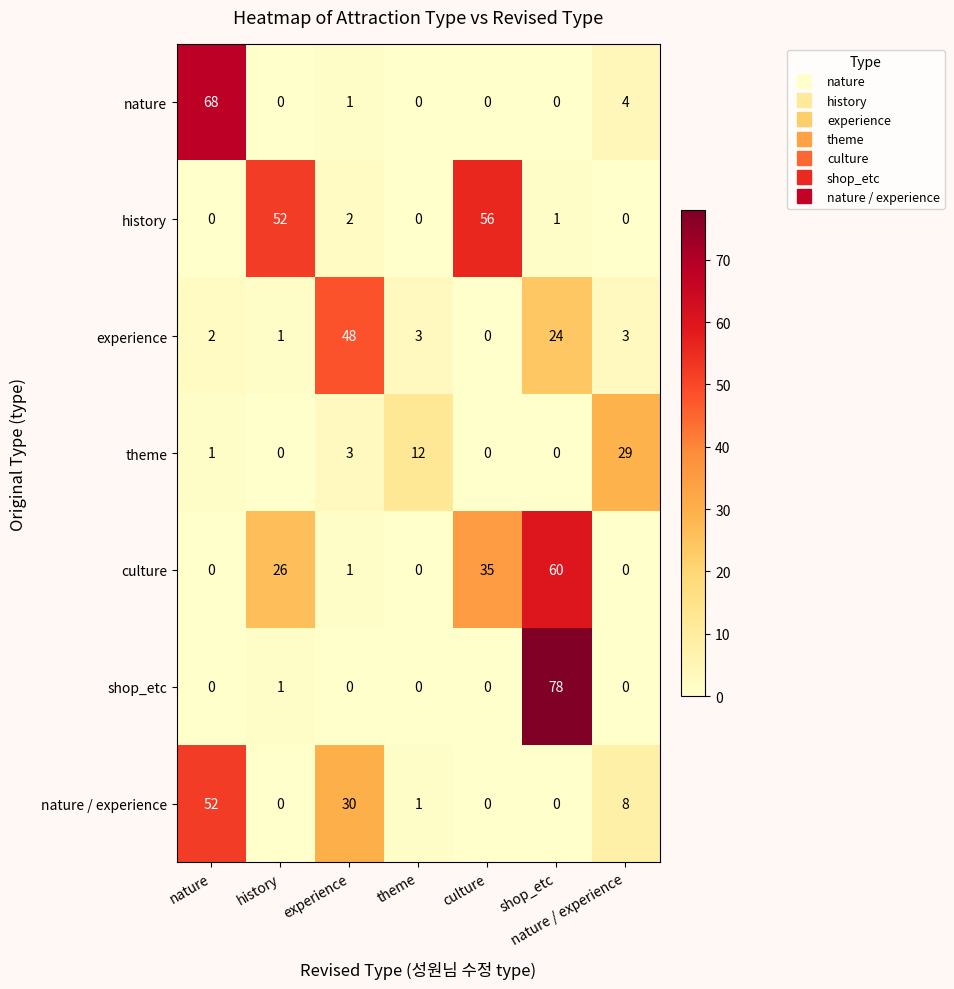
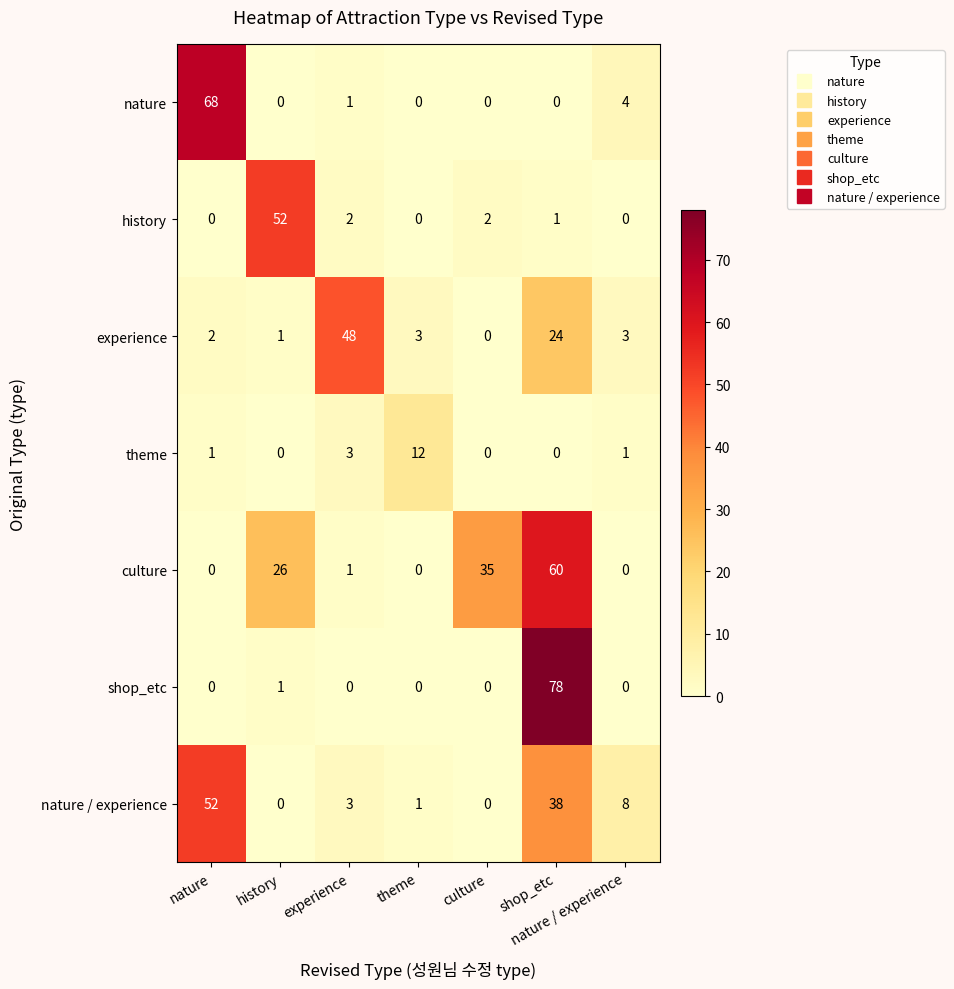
  {
    "nature": {
      "nature": 68,
      "history": 0,
      "experience": 1,
      "theme": 0,
      "culture": 0,
      "shop_etc": 0,
      "nature / experience": 4
    },
    "history": {
      "nature": 0,
      "history": 52,
      "experience": 2,
      "theme": 0,
-     "culture": 56,
+     "culture": 2,
      "shop_etc": 1,
      "nature / experience": 0
    },
    "experience": {
      "nature": 2,
      "history": 1,
      "experience": 48,
      "theme": 3,
      "culture": 0,
      "shop_etc": 24,
      "nature / experience": 3
    },
    "theme": {
      "nature": 1,
      "history": 0,
      "experience": 3,
      "theme": 12,
      "culture": 0,
      "shop_etc": 0,
-     "nature / experience": 29
+     "nature / experience": 1
    },
    "culture": {
      "nature": 0,
      "history": 26,
      "experience": 1,
      "theme": 0,
      "culture": 35,
      "shop_etc": 60,
      "nature / experience": 0
    },
    "shop_etc": {
      "nature": 0,
      "history": 1,
      "experience": 0,
      "theme": 0,
      "culture": 0,
      "shop_etc": 78,
      "nature / experience": 0
    },
    "nature / experience": {
      "nature": 52,
      "history": 0,
-     "experience": 30,
+     "experience": 3,
      "theme": 1,
      "culture": 0,
-     "shop_etc": 0,
+     "shop_etc": 38,
      "nature / experience": 8
    }
  }
